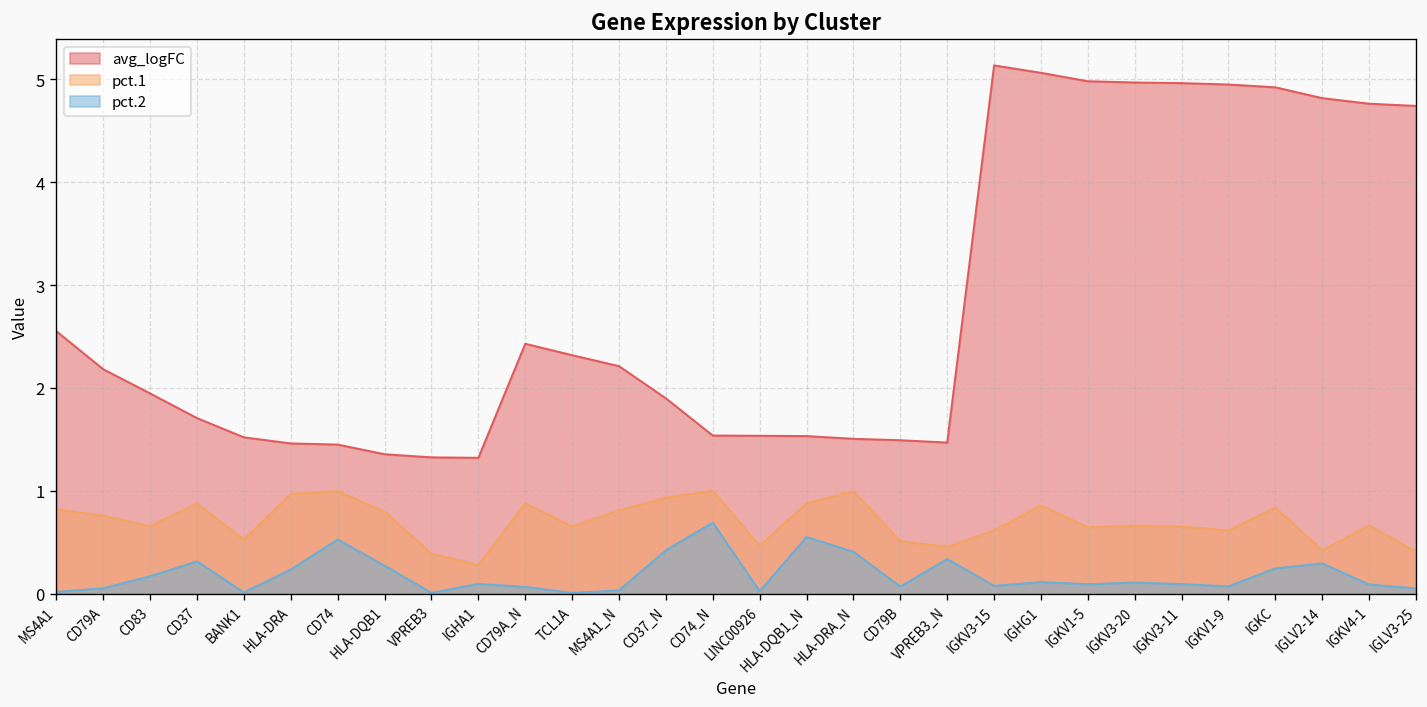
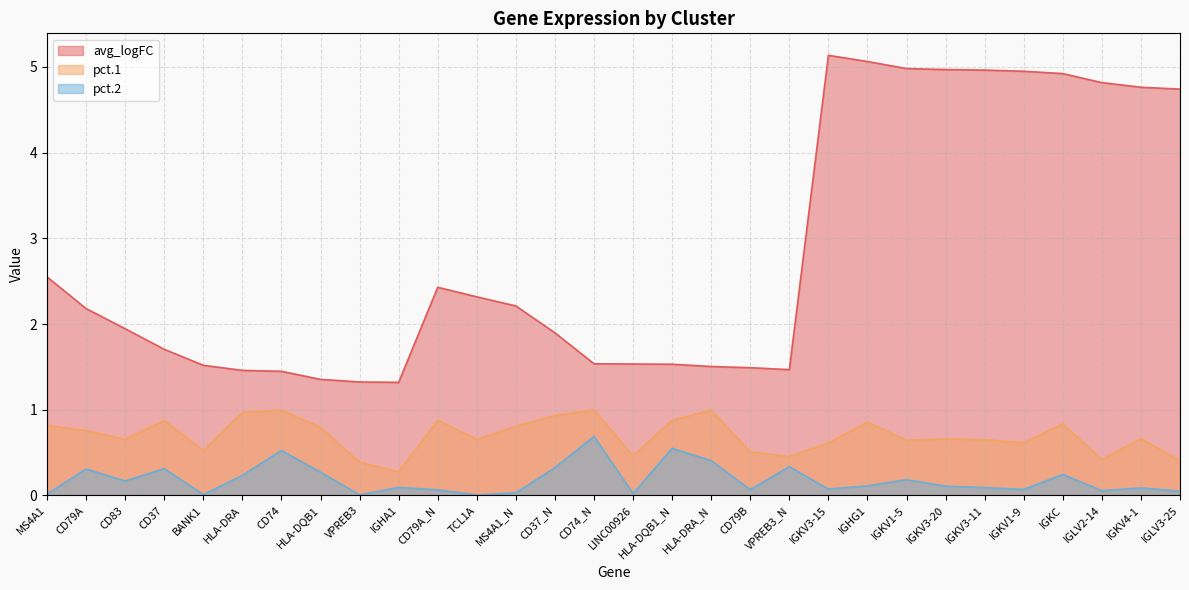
  {
    "pct.2": {
      "MS4A1": 0.0,
-     "CD79A": 0.1,
+     "CD79A": 0.3,
      "CD83": 0.2,
      "CD37": 0.3,
      "BANK1": 0.0,
      "HLA-DRA": 0.2,
      "CD74": 0.5,
      "HLA-DQB1": 0.3,
      "VPREB3": 0.0,
      "IGHA1": 0.1,
      "CD79A_N": 0.1,
      "TCL1A": 0.0,
      "MS4A1_N": 0.0,
-     "CD37_N": 0.4,
+     "CD37_N": 0.3,
      "CD74_N": 0.7,
      "LINC00926": 0.0,
      "HLA-DQB1_N": 0.6,
      "HLA-DRA_N": 0.4,
      "CD79B": 0.1,
      "VPREB3_N": 0.3,
      "IGKV3-15": 0.1,
      "IGHG1": 0.1,
-     "IGKV1-5": 0.1,
+     "IGKV1-5": 0.2,
      "IGKV3-20": 0.1,
      "IGKV3-11": 0.1,
      "IGKV1-9": 0.1,
      "IGKC": 0.2,
-     "IGLV2-14": 0.3,
+     "IGLV2-14": 0.1,
      "IGKV4-1": 0.1,
      "IGLV3-25": 0.1
    }
  }
